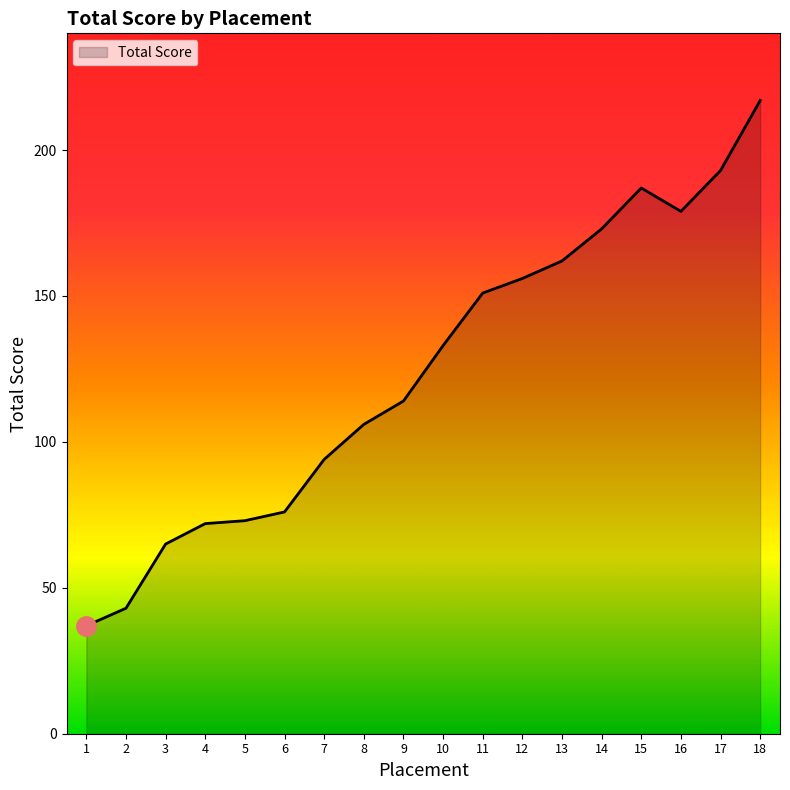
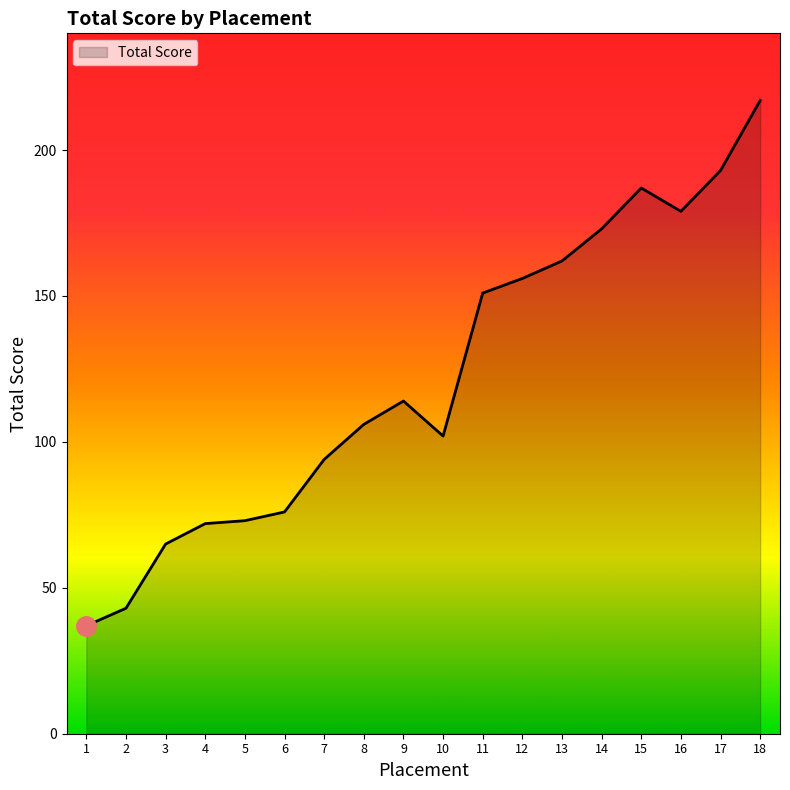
  {
    "Total Score": {
      "2": 43,
      "3": 65,
      "4": 72,
      "5": 73,
      "6": 76,
      "7": 94,
      "8": 106,
      "9": 114,
-     "10": 133,
+     "10": 102,
      "11": 151,
      "12": 156,
      "13": 162,
      "14": 173,
      "15": 187,
      "16": 179,
      "17": 193,
      "18": 217
    }
  }
